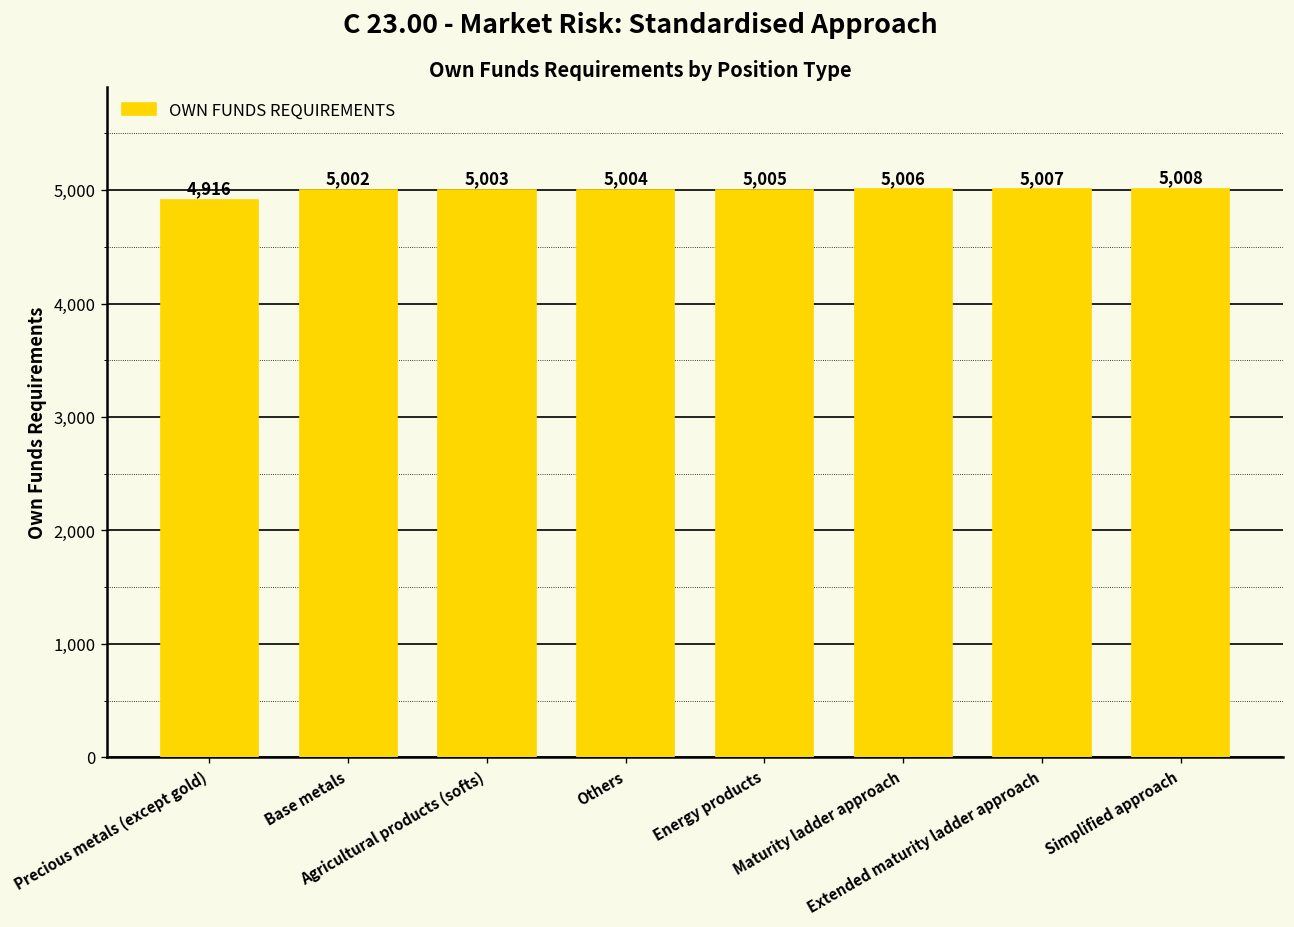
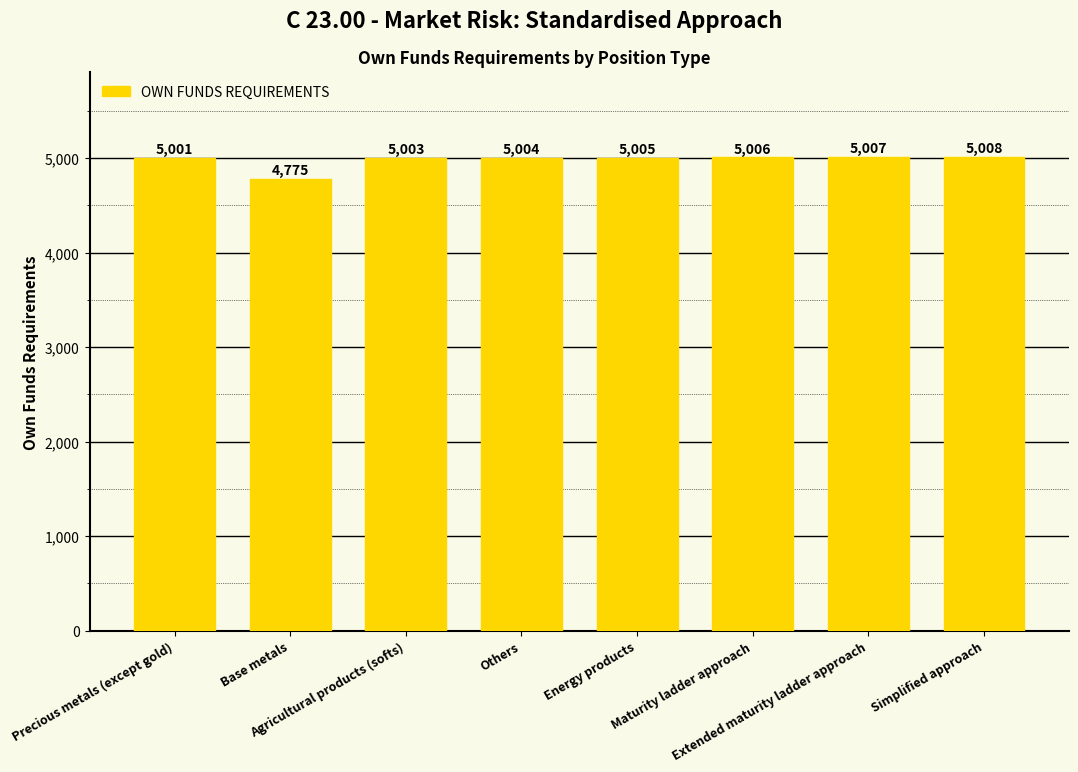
  {
-   "Precious metals (except gold)": "4,916",
-   "Base metals": "5,002",
+   "Precious metals (except gold)": "5,001",
+   "Base metals": "4,775",
    "Agricultural products (softs)": "5,003",
    "Others": "5,004",
    "Energy products": "5,005",
    "Maturity ladder approach": "5,006",
    "Extended maturity ladder approach": "5,007",
    "Simplified approach": "5,008"
  }
